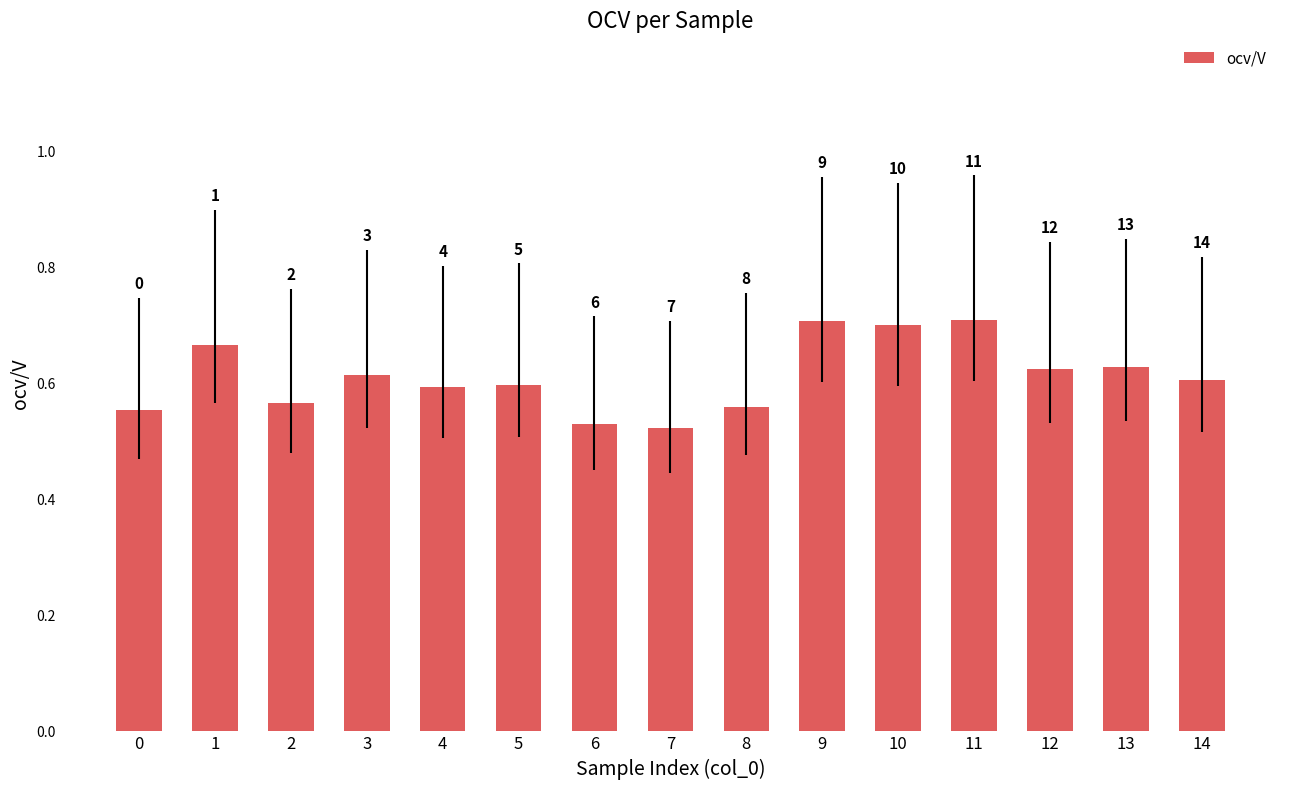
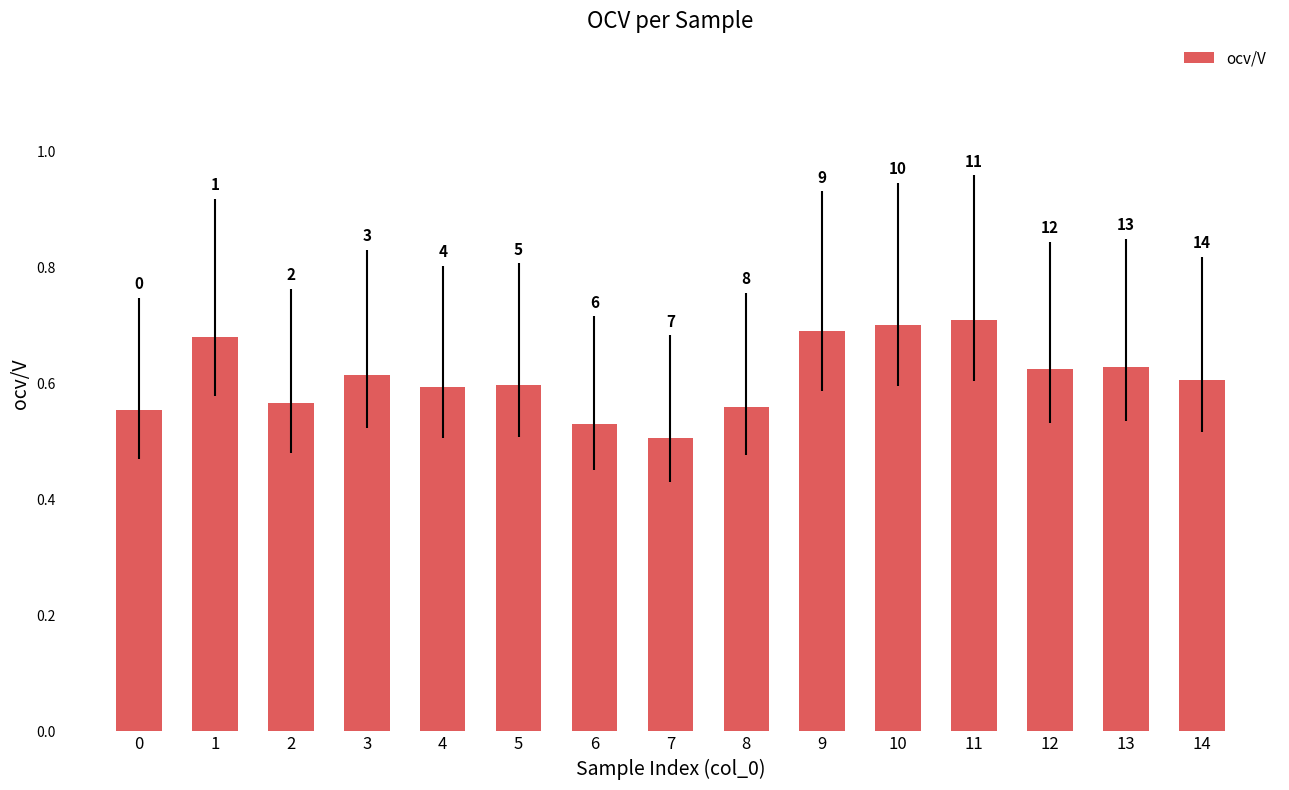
  {
    "0": 0.55,
-   "1": 0.67,
+   "1": 0.68,
    "2": 0.57,
    "3": 0.62,
    "4": 0.59,
    "5": 0.60,
    "6": 0.53,
-   "7": 0.52,
+   "7": 0.51,
    "8": 0.56,
-   "9": 0.71,
+   "9": 0.69,
    "10": 0.70,
    "11": 0.71,
    "12": 0.63,
    "13": 0.63,
    "14": 0.61
  }
